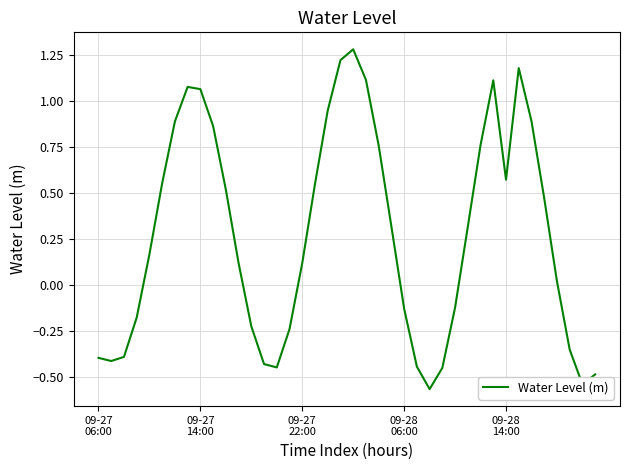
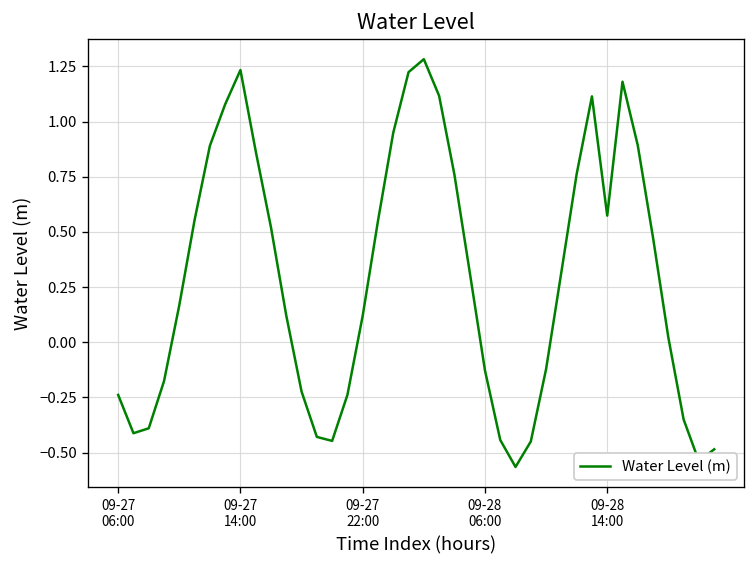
  {
-   "09-27 06:00": -0.39,
-   "09-27 14:00": 1.07,
+   "09-27 06:00": -0.24,
+   "09-27 14:00": 1.23,
    "09-27 22:00": 0.12,
    "09-28 06:00": -0.13,
    "09-28 14:00": 0.57
  }
